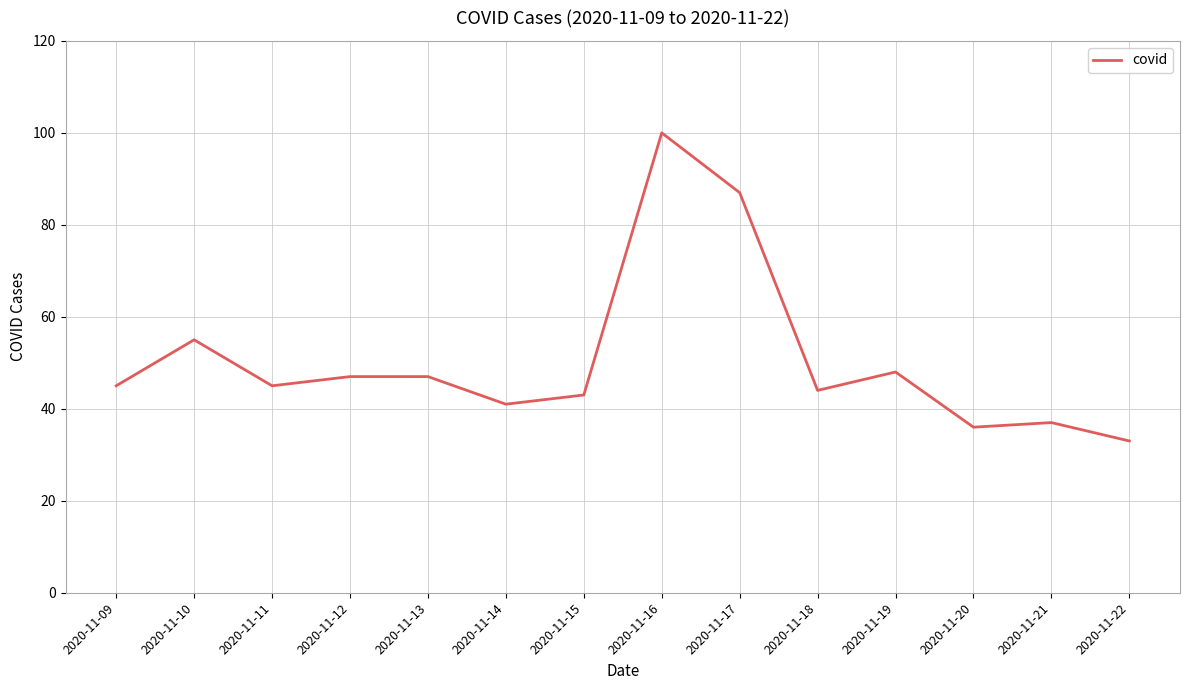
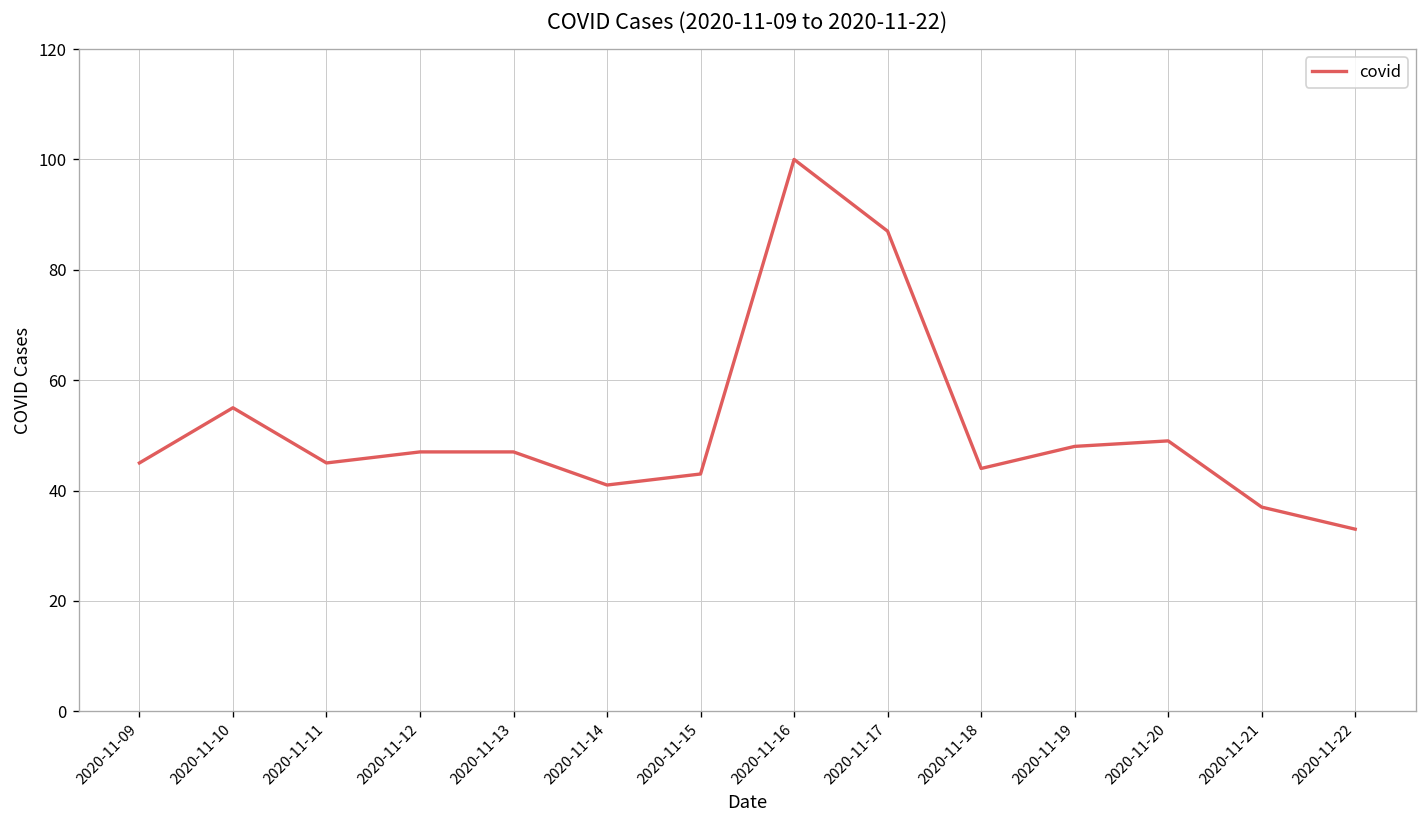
  {
    "2020-11-09": 45,
    "2020-11-10": 55,
    "2020-11-11": 45,
    "2020-11-12": 47,
    "2020-11-13": 47,
    "2020-11-14": 41,
    "2020-11-15": 43,
    "2020-11-16": 100,
    "2020-11-17": 87,
    "2020-11-18": 44,
    "2020-11-19": 48,
-   "2020-11-20": 36,
+   "2020-11-20": 49,
    "2020-11-21": 37,
    "2020-11-22": 33
  }
